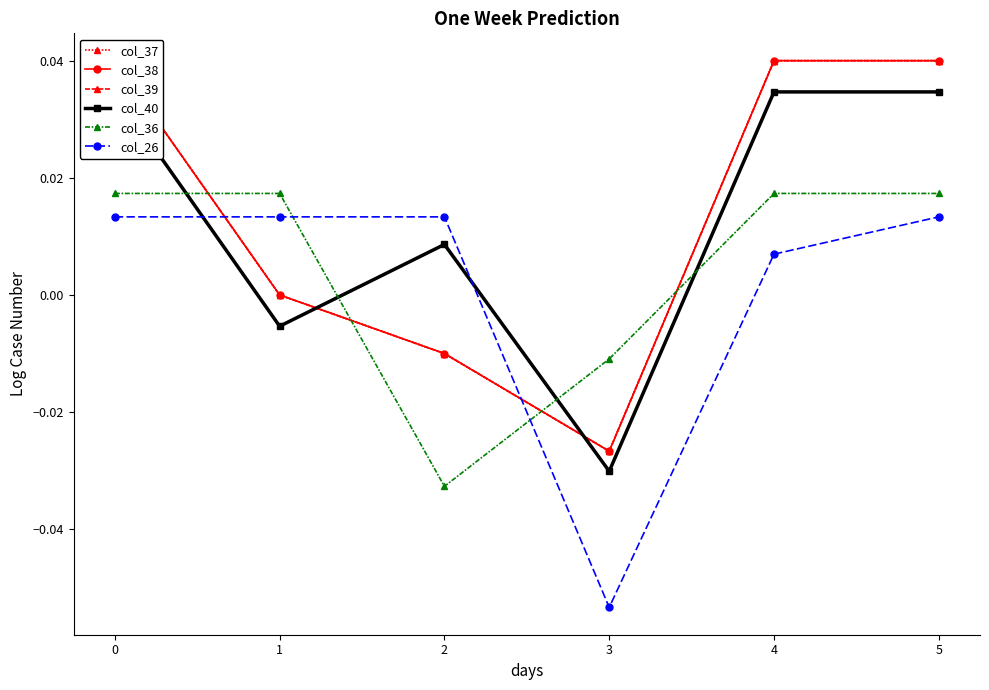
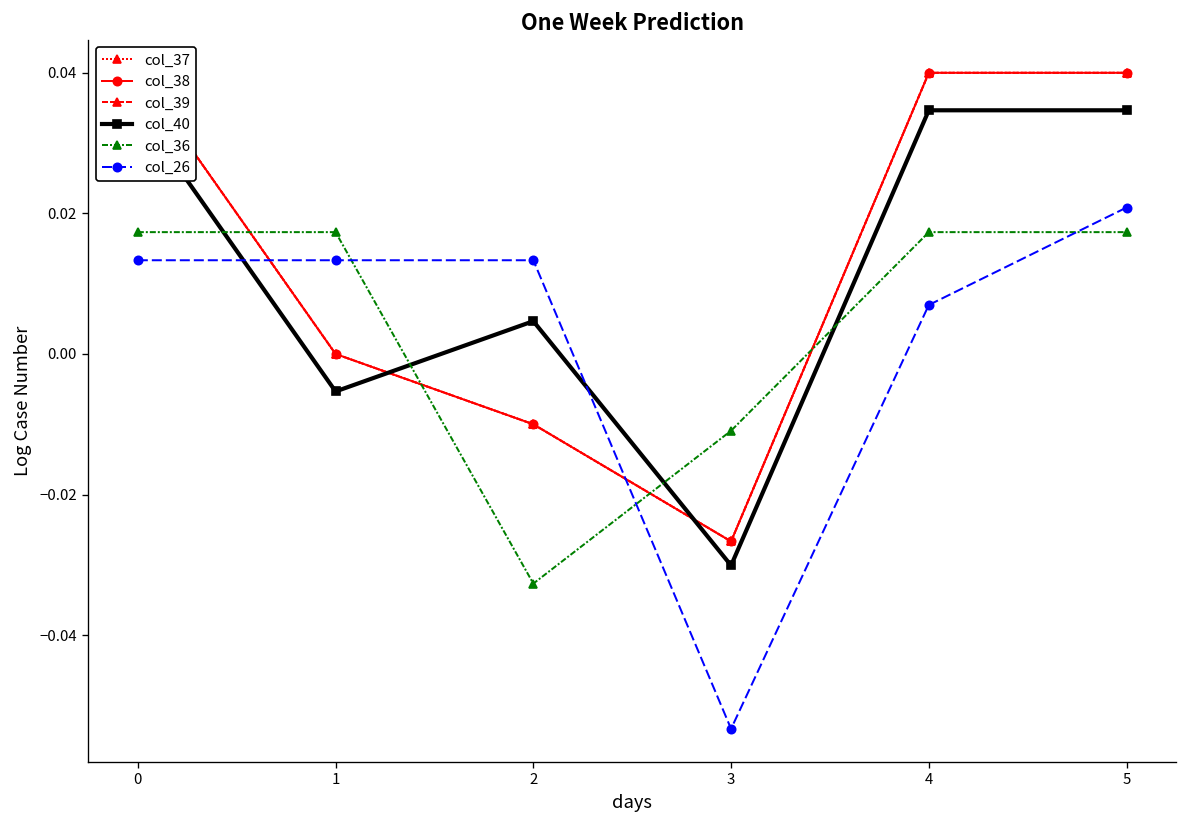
  {
    "col_39": {
      "1": 0.000,
      "2": -0.010,
      "3": -0.027,
      "4": 0.040,
      "5": 0.040
    },
    "col_40": {
      "1": -0.005,
-     "2": 0.009,
+     "2": 0.005,
      "3": -0.030,
      "4": 0.035,
      "5": 0.035
    },
    "col_36": {
      "0": 0.017,
      "1": 0.017,
      "2": -0.033,
      "3": -0.011,
      "4": 0.017,
      "5": 0.017
    },
    "col_26": {
      "0": 0.013,
      "1": 0.013,
      "2": 0.013,
      "3": -0.053,
      "4": 0.007,
-     "5": 0.013
+     "5": 0.021
    }
  }
